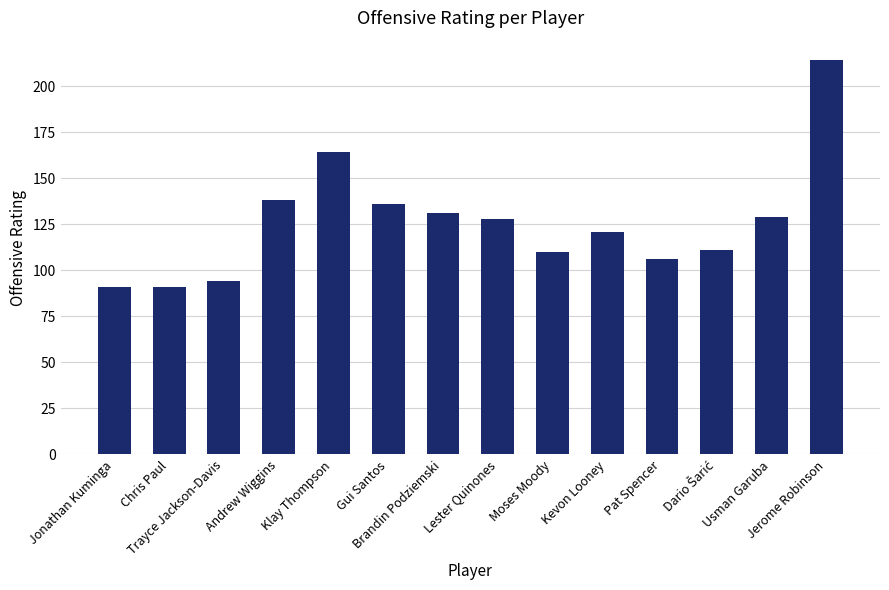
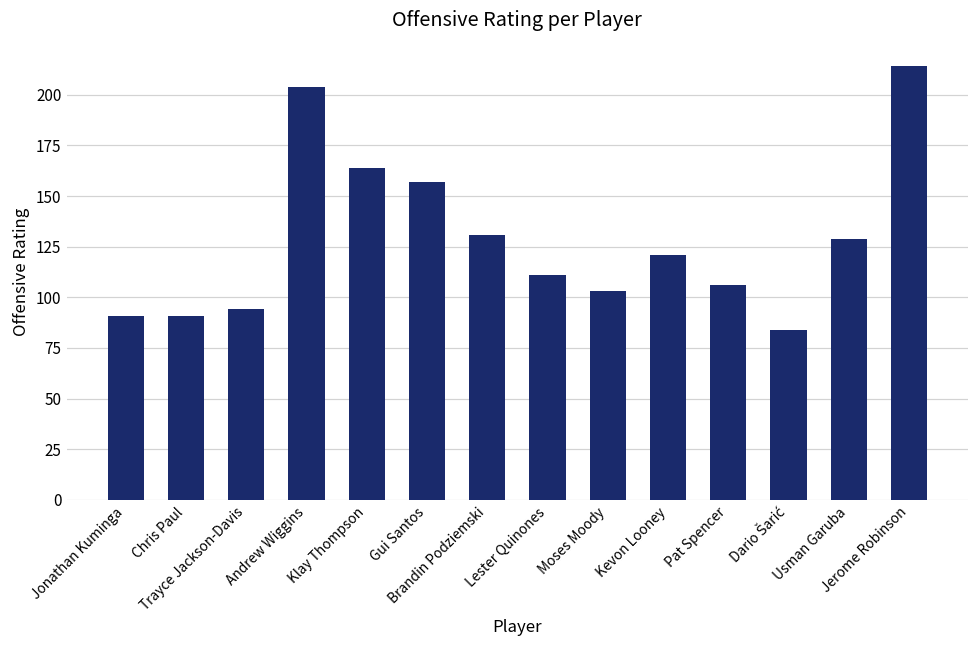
  {
    "Jonathan Kuminga": 91,
    "Chris Paul": 91,
    "Trayce Jackson-Davis": 94,
-   "Andrew Wiggins": 138,
+   "Andrew Wiggins": 204,
    "Klay Thompson": 164,
-   "Gui Santos": 136,
+   "Gui Santos": 157,
    "Brandin Podziemski": 131,
-   "Lester Quinones": 128,
-   "Moses Moody": 110,
+   "Lester Quinones": 111,
+   "Moses Moody": 103,
    "Kevon Looney": 121,
    "Pat Spencer": 106,
-   "Dario Šarić": 111,
+   "Dario Šarić": 84,
    "Usman Garuba": 129,
    "Jerome Robinson": 214
  }
